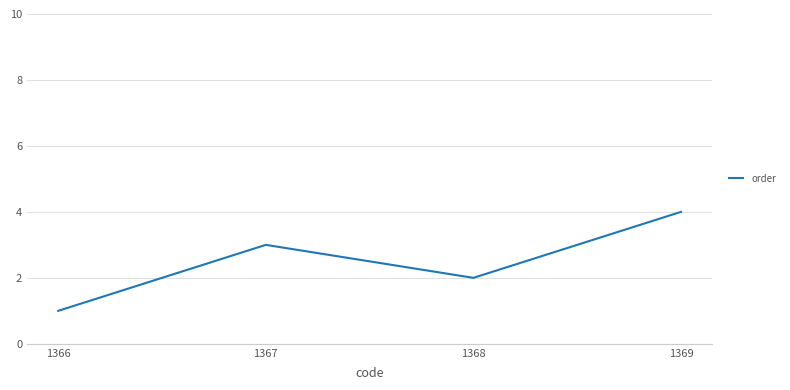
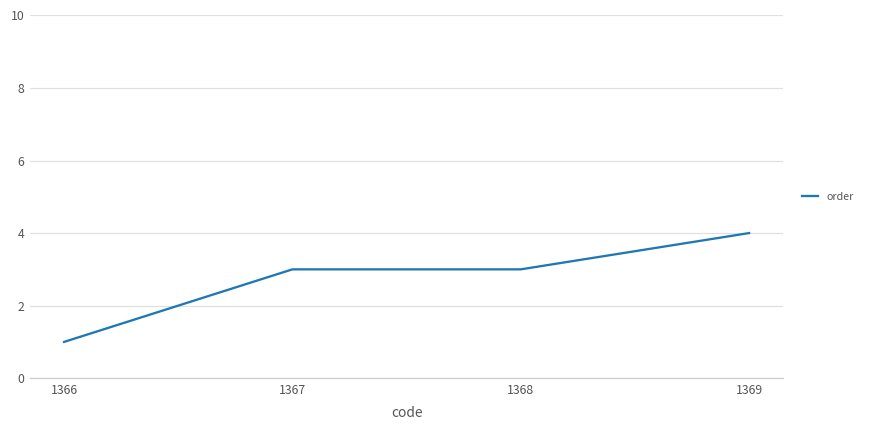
  {
    "1366": 1,
    "1367": 3,
-   "1368": 2,
+   "1368": 3,
    "1369": 4
  }
